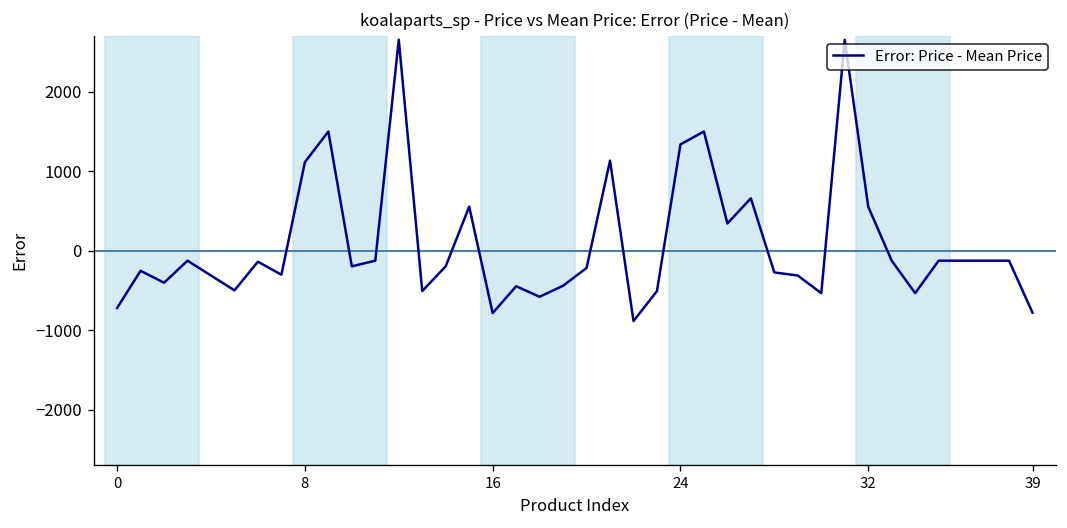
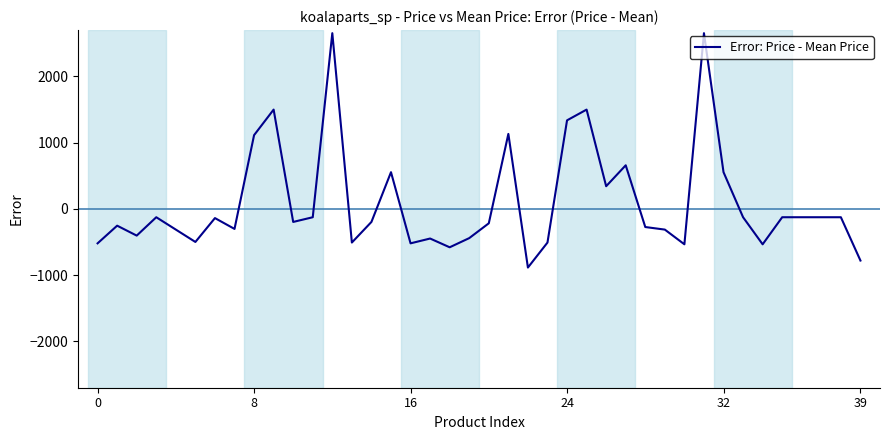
  {
-   "0": -700,
+   "0": -500,
    "8": 1100,
-   "16": -800,
+   "16": -500,
    "24": 1300,
    "32": 600,
    "39": -800
  }
